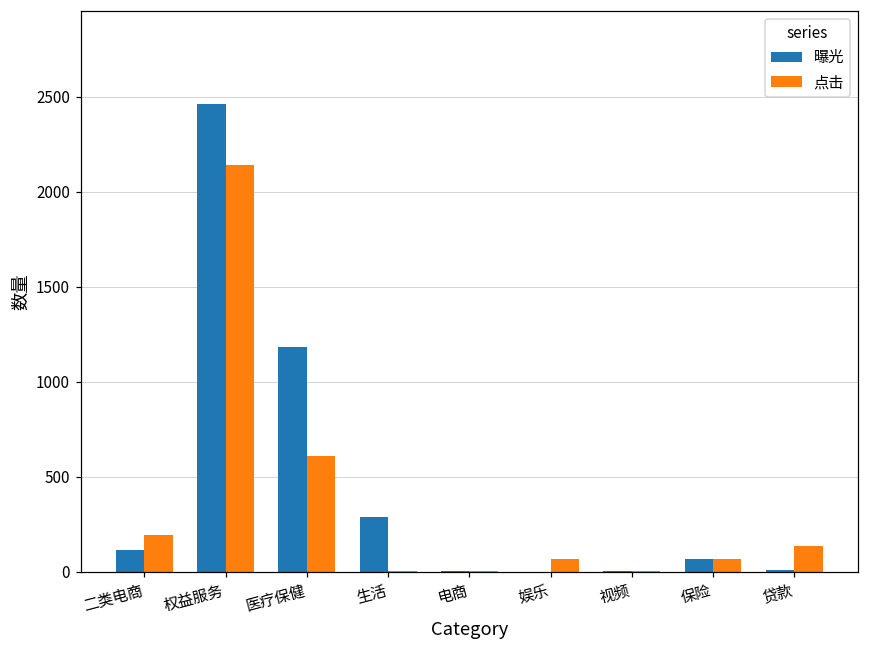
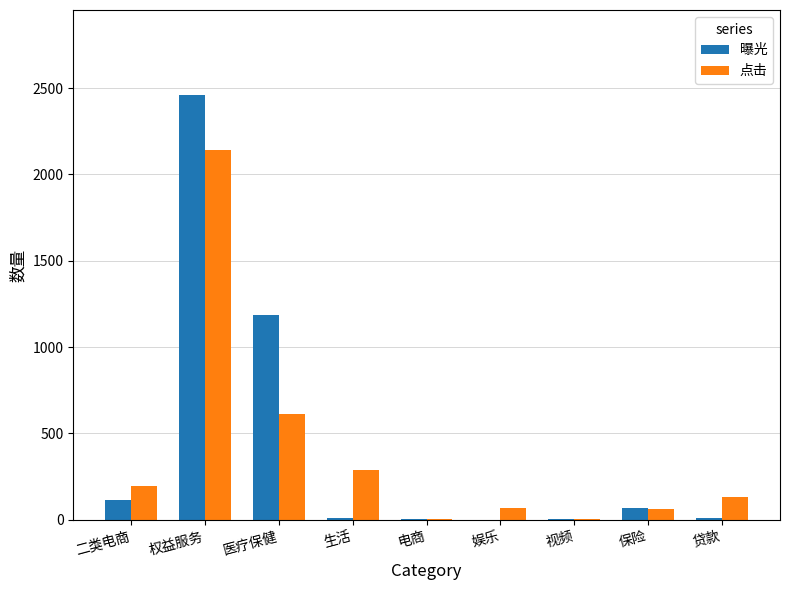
  {
    "曝光": {
      "二类电商": 120,
      "权益服务": 2460,
      "医疗保健": 1190,
-     "生活": 290,
+     "生活": 10,
      "保险": 70
    },
    "点击": {
      "二类电商": 200,
      "权益服务": 2140,
      "医疗保健": 610,
-     "生活": 10,
+     "生活": 290,
      "娱乐": 70,
      "保险": 70,
      "贷款": 130
    }
  }
